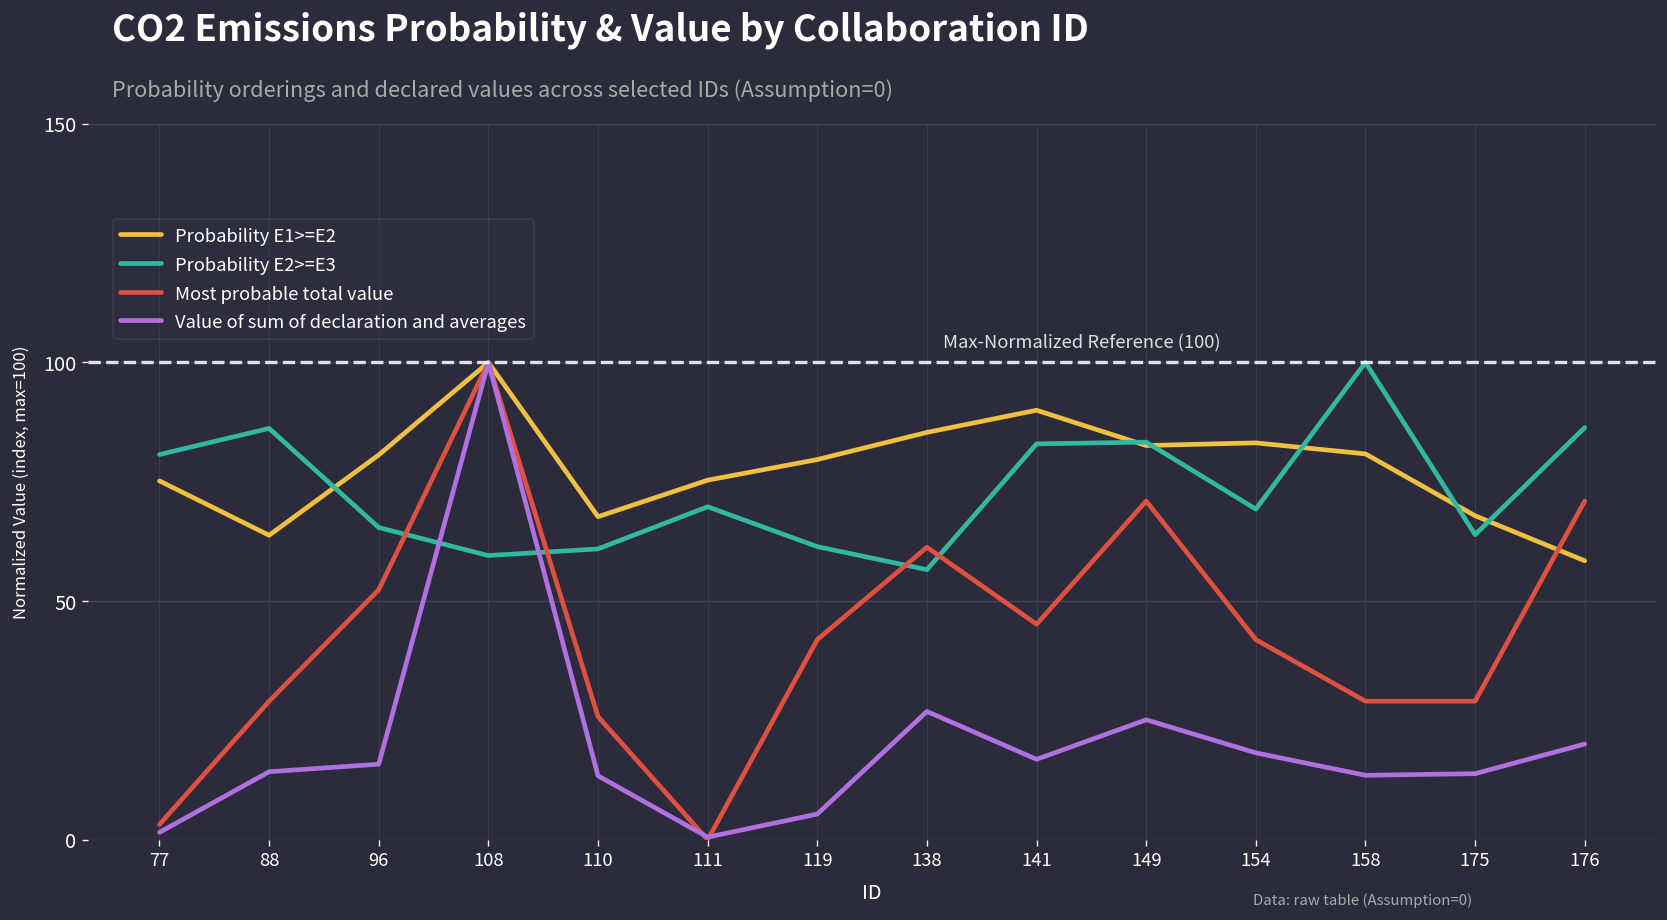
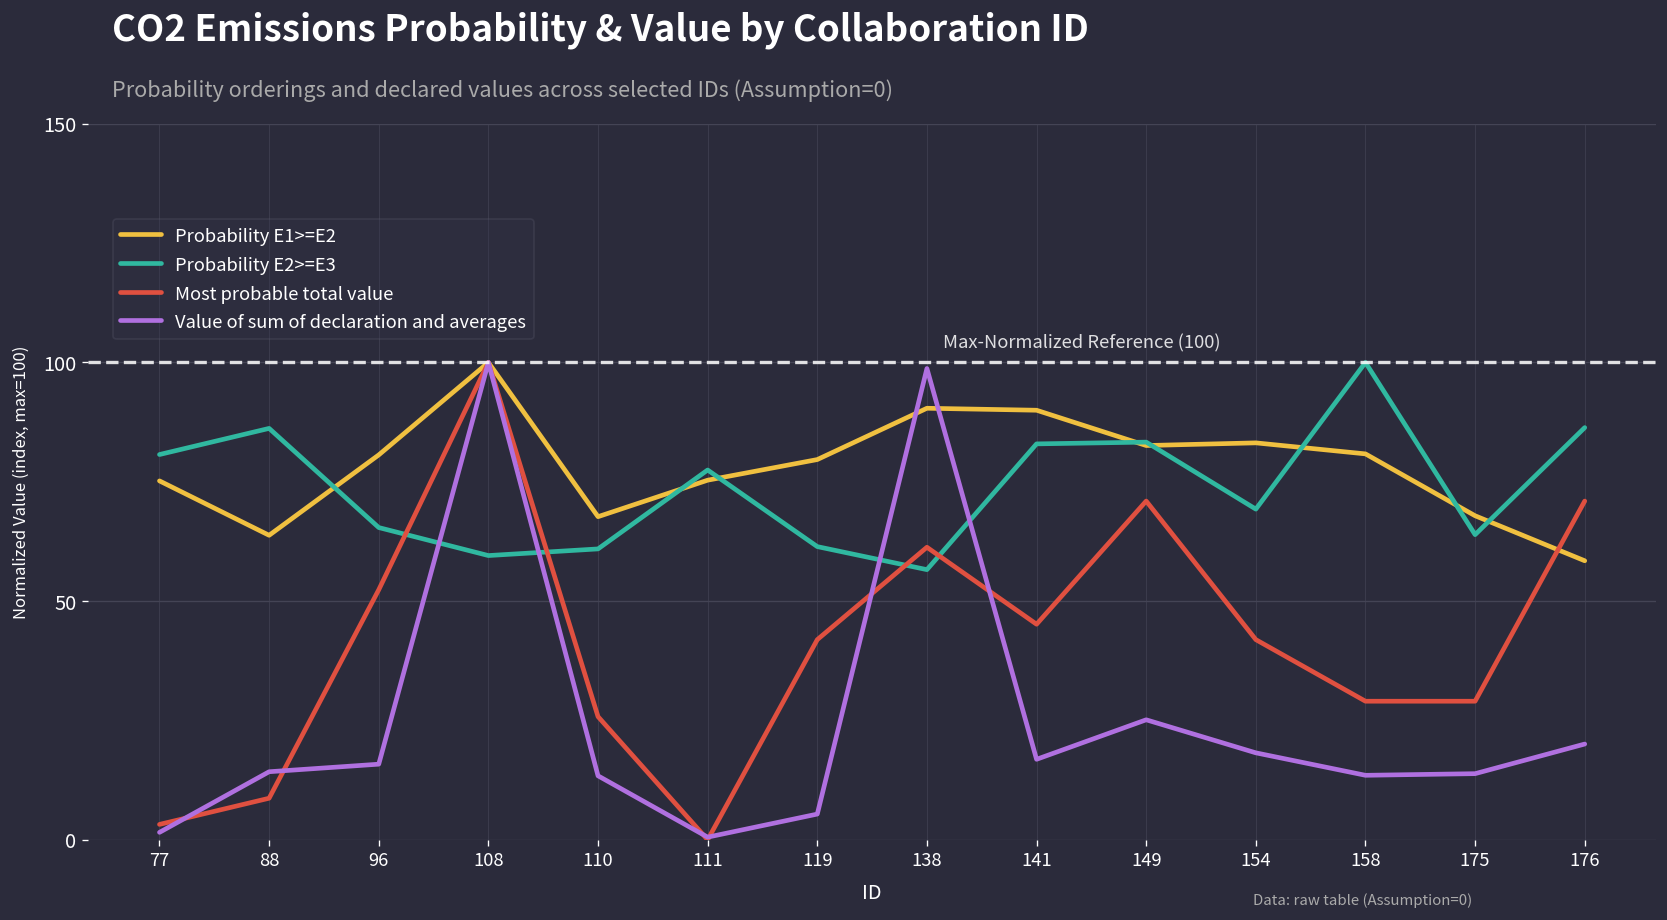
  {
    "Probability E1>=E2": {
      "77": 75,
      "88": 64,
      "96": 81,
      "110": 68,
      "111": 75,
      "119": 80,
-     "138": 85,
+     "138": 90,
      "141": 90,
      "149": 83,
      "154": 83,
      "158": 81,
      "175": 68,
      "176": 58
    },
    "Probability E2>=E3": {
      "77": 81,
      "88": 86,
      "96": 65,
      "108": 60,
      "110": 61,
-     "111": 70,
+     "111": 77,
      "119": 61,
      "138": 57,
      "141": 83,
      "149": 83,
      "154": 69,
      "158": 100,
      "175": 64,
      "176": 86
    },
    "Most probable total value": {
      "77": 3,
-     "88": 29,
+     "88": 9,
      "96": 52,
      "110": 26,
      "119": 42,
      "138": 61,
      "141": 45,
      "149": 71,
      "154": 42,
      "158": 29,
      "175": 29,
      "176": 71
    },
    "Value of sum of declaration and averages": {
      "77": 2,
      "88": 14,
      "96": 16,
      "110": 13,
      "119": 5,
-     "138": 27,
+     "138": 99,
      "141": 17,
      "149": 25,
      "154": 18,
      "158": 14,
      "175": 14,
      "176": 20
    }
  }
